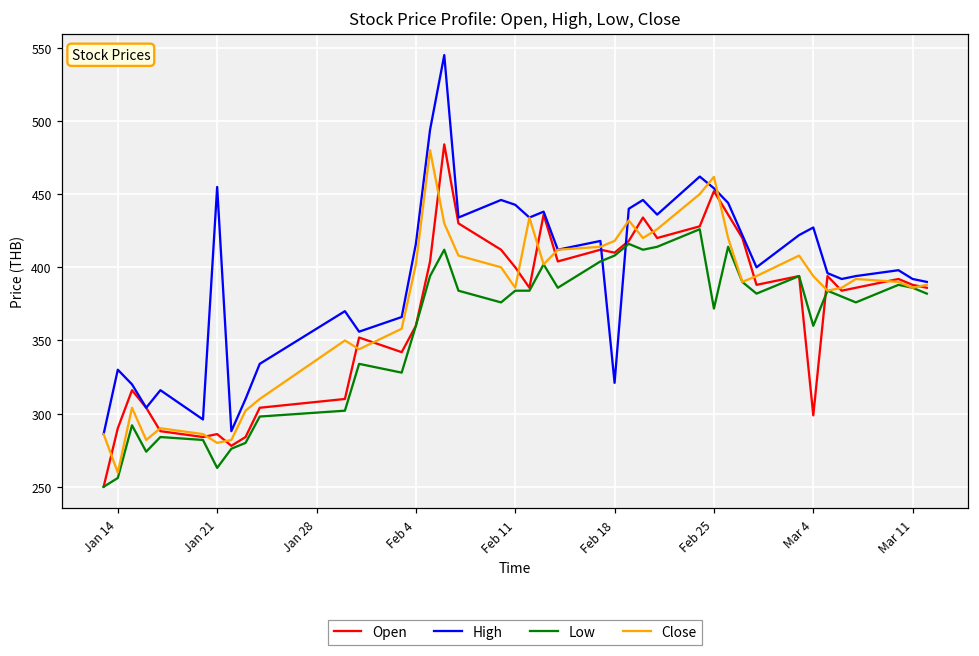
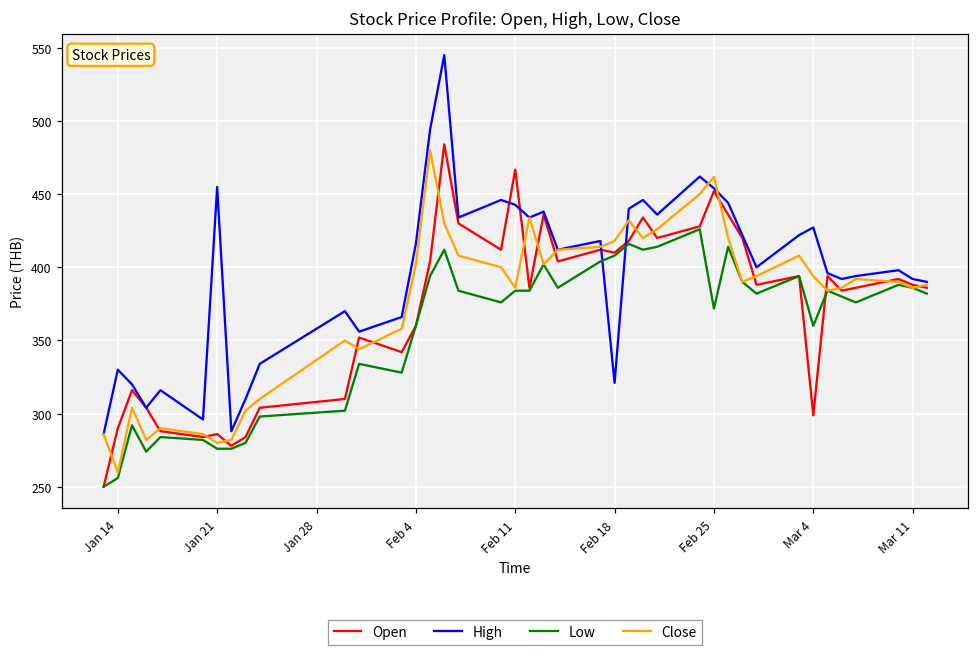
  {
    "Open": {
      "Jan 14": 290,
      "Jan 21": 286,
-     "Feb 11": 400,
+     "Feb 11": 467,
      "Feb 18": 410,
      "Feb 25": 452,
      "Mar 4": 299,
      "Mar 11": 388
    },
    "High": {
      "Jan 14": 330,
      "Jan 21": 455,
      "Feb 4": 416,
      "Feb 11": 443,
      "Feb 18": 321,
      "Feb 25": 454,
      "Mar 4": 427,
      "Mar 11": 392
    },
    "Low": {
      "Jan 14": 256,
-     "Jan 21": 263,
+     "Jan 21": 276,
      "Feb 11": 384,
      "Feb 18": 408,
      "Feb 25": 372,
      "Mar 4": 360
    },
    "Close": {
      "Jan 14": 260,
      "Jan 21": 280,
      "Feb 4": 402,
      "Feb 11": 386,
      "Feb 18": 418,
      "Feb 25": 462,
      "Mar 4": 394
    }
  }
